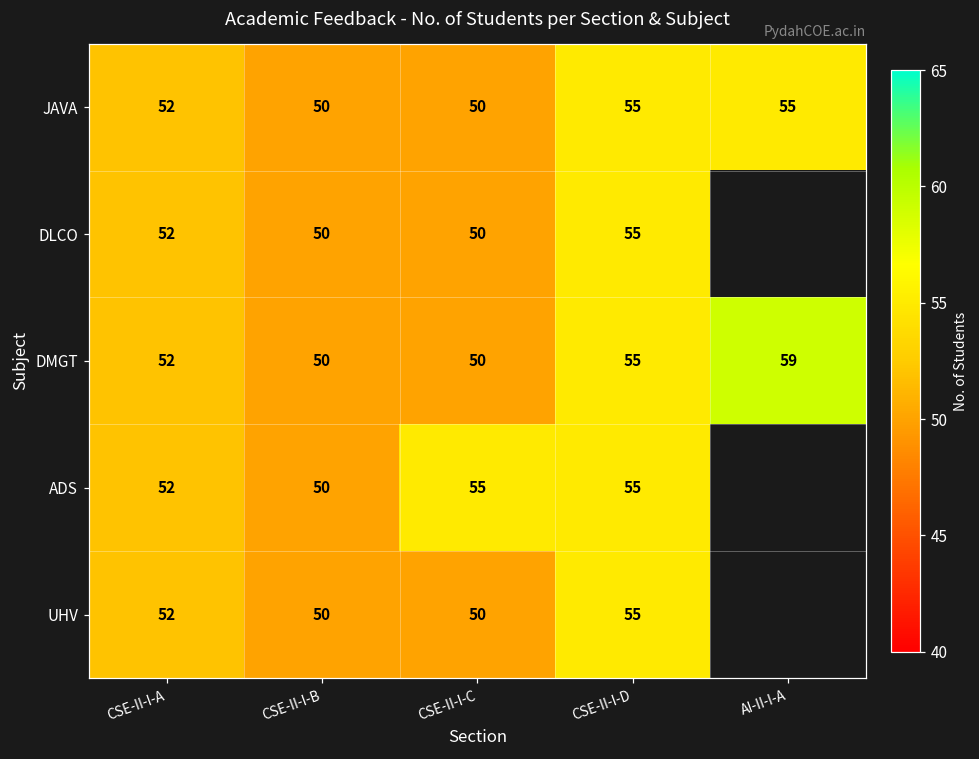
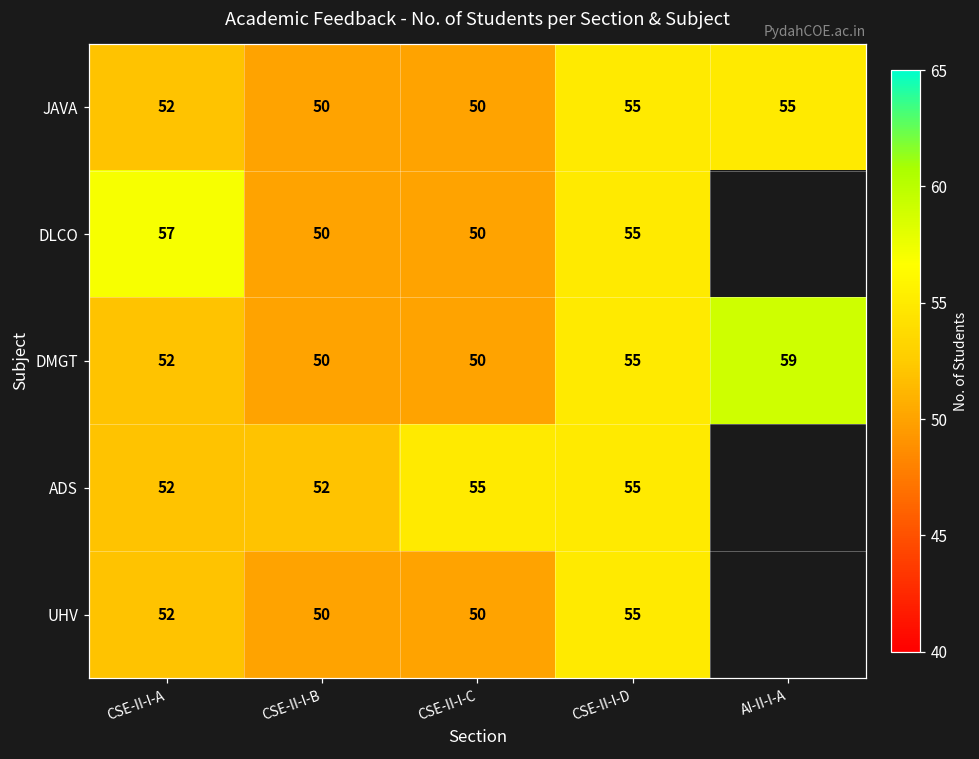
  {
    "JAVA": {
      "CSE-II-I-A": 52,
      "CSE-II-I-B": 50,
      "CSE-II-I-C": 50,
      "CSE-II-I-D": 55,
      "AI-II-I-A": 55
    },
    "DLCO": {
-     "CSE-II-I-A": 52,
+     "CSE-II-I-A": 57,
      "CSE-II-I-B": 50,
      "CSE-II-I-C": 50,
      "CSE-II-I-D": 55
    },
    "DMGT": {
      "CSE-II-I-A": 52,
      "CSE-II-I-B": 50,
      "CSE-II-I-C": 50,
      "CSE-II-I-D": 55,
      "AI-II-I-A": 59
    },
    "ADS": {
      "CSE-II-I-A": 52,
-     "CSE-II-I-B": 50,
+     "CSE-II-I-B": 52,
      "CSE-II-I-C": 55,
      "CSE-II-I-D": 55
    },
    "UHV": {
      "CSE-II-I-A": 52,
      "CSE-II-I-B": 50,
      "CSE-II-I-C": 50,
      "CSE-II-I-D": 55
    }
  }
